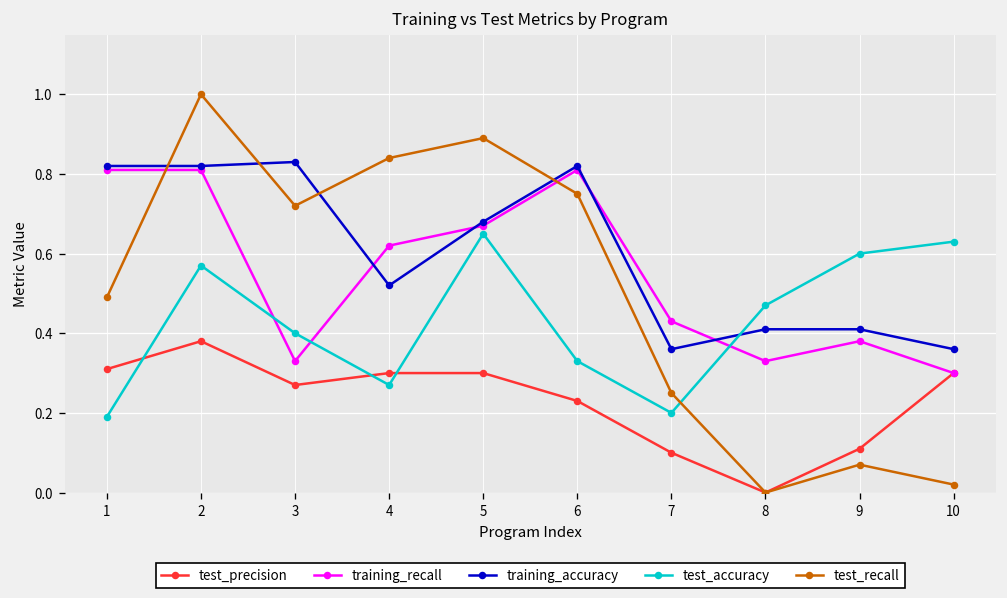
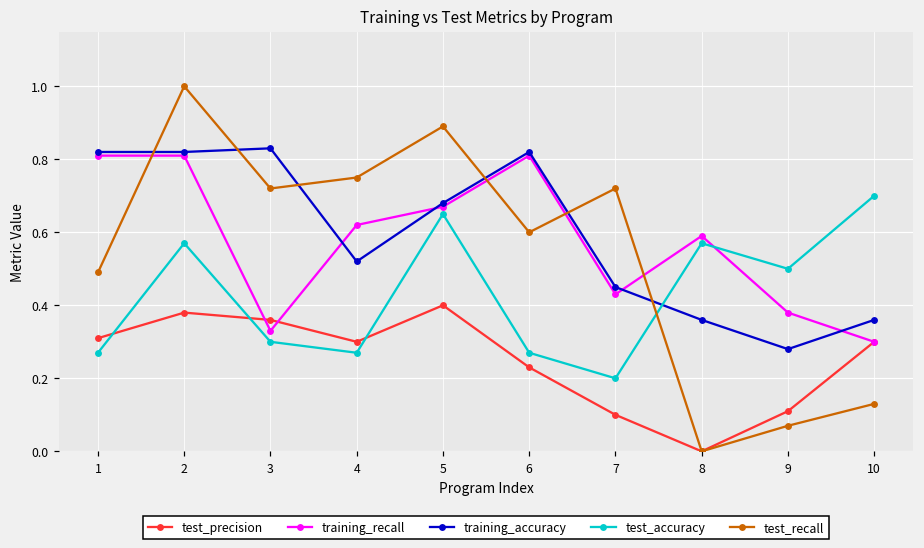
  {
    "test_precision": {
      "1": 0.31,
      "2": 0.38,
-     "3": 0.27,
+     "3": 0.36,
      "4": 0.30,
-     "5": 0.3,
+     "5": 0.4,
      "6": 0.23,
      "7": 0.10,
      "9": 0.11
    },
    "training_recall": {
      "1": 0.81,
      "2": 0.81,
      "3": 0.33,
      "4": 0.62,
      "5": 0.67,
      "6": 0.81,
      "7": 0.43,
-     "8": 0.33,
+     "8": 0.59,
      "9": 0.38
    },
    "training_accuracy": {
      "1": 0.82,
      "2": 0.82,
      "3": 0.83,
      "4": 0.52,
      "5": 0.68,
      "6": 0.82,
-     "7": 0.36,
-     "8": 0.41,
-     "9": 0.41,
+     "7": 0.45,
+     "8": 0.36,
+     "9": 0.28,
      "10": 0.36
    },
    "test_accuracy": {
-     "1": 0.19,
+     "1": 0.27,
      "2": 0.57,
-     "3": 0.4,
+     "3": 0.3,
      "4": 0.27,
      "5": 0.65,
-     "6": 0.33,
+     "6": 0.27,
      "7": 0.20,
-     "8": 0.47,
-     "9": 0.6,
-     "10": 0.63
+     "8": 0.57,
+     "9": 0.5,
+     "10": 0.70
    },
    "test_recall": {
      "1": 0.49,
      "2": 1.00,
      "3": 0.72,
-     "4": 0.84,
+     "4": 0.75,
      "5": 0.89,
-     "6": 0.75,
-     "7": 0.25,
+     "6": 0.60,
+     "7": 0.72,
      "9": 0.07,
-     "10": 0.02
+     "10": 0.13
    }
  }
